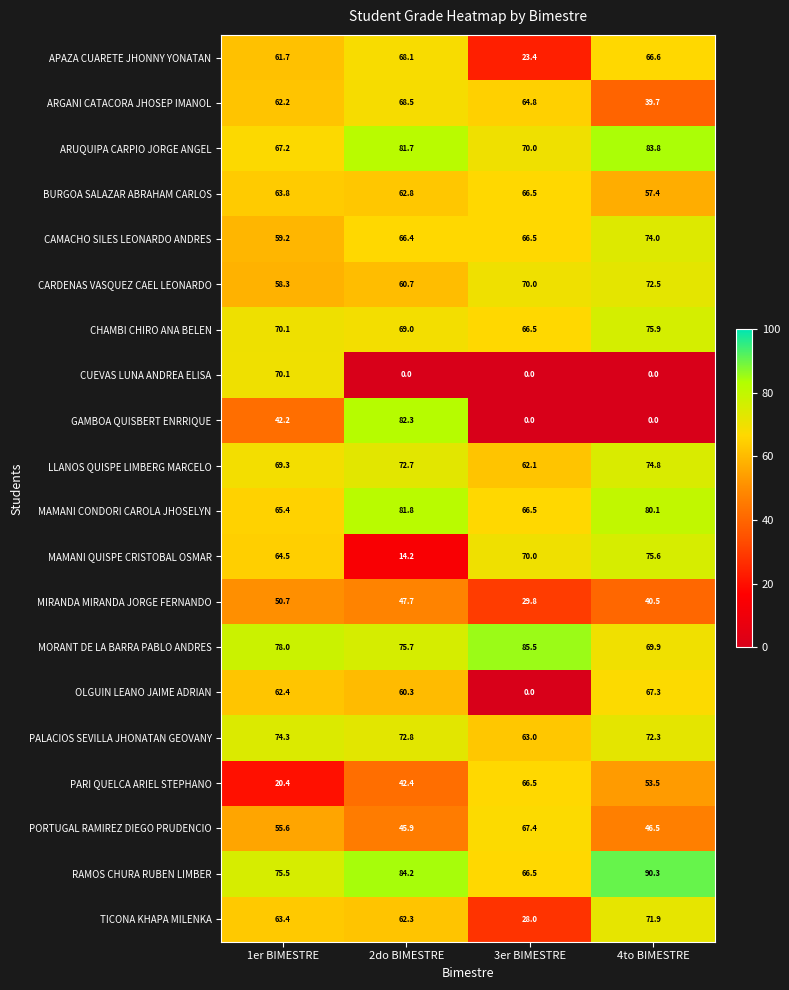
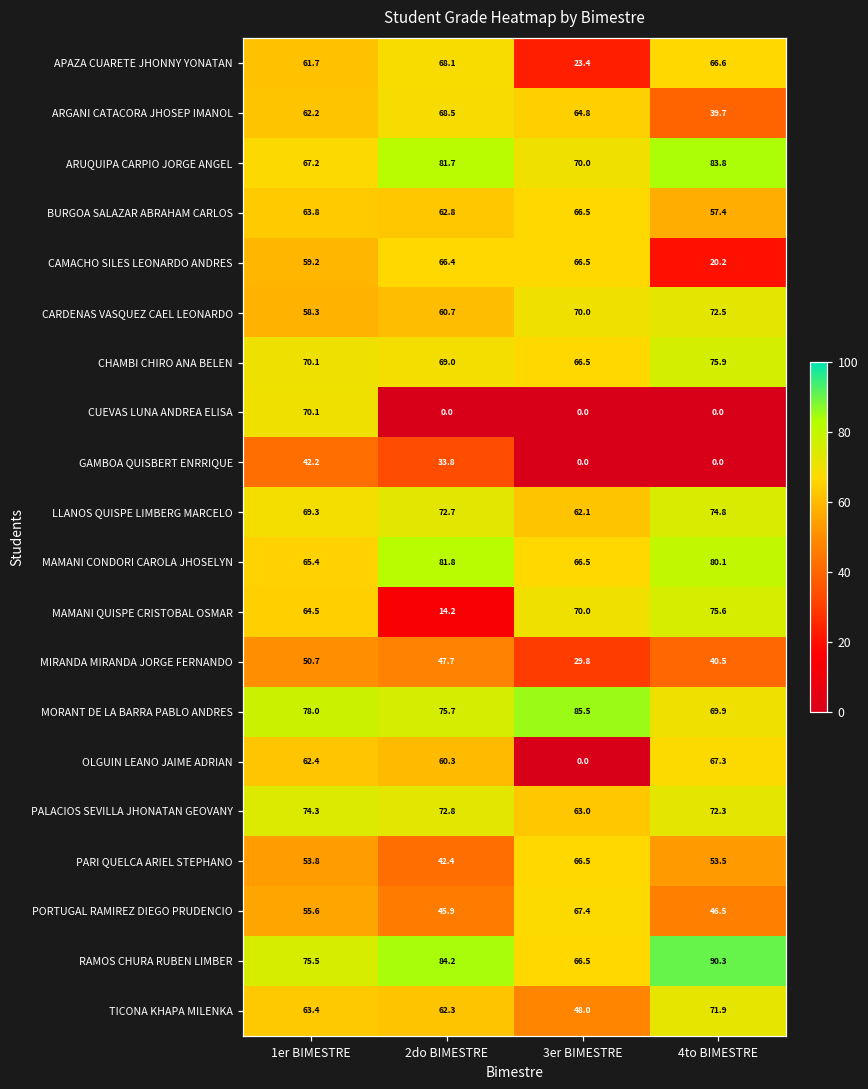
  {
    "APAZA CUARETE JHONNY YONATAN": {
      "1er BIMESTRE": 61.7,
      "2do BIMESTRE": 68.1,
      "3er BIMESTRE": 23.4,
      "4to BIMESTRE": 66.6
    },
    "ARGANI CATACORA JHOSEP IMANOL": {
      "1er BIMESTRE": 62.2,
      "2do BIMESTRE": 68.5,
      "3er BIMESTRE": 64.8,
      "4to BIMESTRE": 39.7
    },
    "ARUQUIPA CARPIO JORGE ANGEL": {
      "1er BIMESTRE": 67.2,
      "2do BIMESTRE": 81.7,
      "3er BIMESTRE": 70.0,
      "4to BIMESTRE": 83.8
    },
    "BURGOA SALAZAR ABRAHAM CARLOS": {
      "1er BIMESTRE": 63.8,
      "2do BIMESTRE": 62.8,
      "3er BIMESTRE": 66.5,
      "4to BIMESTRE": 57.4
    },
    "CAMACHO SILES LEONARDO ANDRES": {
      "1er BIMESTRE": 59.2,
      "2do BIMESTRE": 66.4,
      "3er BIMESTRE": 66.5,
-     "4to BIMESTRE": 74.0
+     "4to BIMESTRE": 20.2
    },
    "CARDENAS VASQUEZ CAEL LEONARDO": {
      "1er BIMESTRE": 58.3,
      "2do BIMESTRE": 60.7,
      "3er BIMESTRE": 70.0,
      "4to BIMESTRE": 72.5
    },
    "CHAMBI CHIRO ANA BELEN": {
      "1er BIMESTRE": 70.1,
      "2do BIMESTRE": 69.0,
      "3er BIMESTRE": 66.5,
      "4to BIMESTRE": 75.9
    },
    "CUEVAS LUNA ANDREA ELISA": {
      "1er BIMESTRE": 70.1,
      "2do BIMESTRE": 0.0,
      "3er BIMESTRE": 0.0,
      "4to BIMESTRE": 0.0
    },
    "GAMBOA QUISBERT ENRRIQUE": {
      "1er BIMESTRE": 42.2,
-     "2do BIMESTRE": 82.3,
+     "2do BIMESTRE": 33.8,
      "3er BIMESTRE": 0.0,
      "4to BIMESTRE": 0.0
    },
    "LLANOS QUISPE LIMBERG MARCELO": {
      "1er BIMESTRE": 69.3,
      "2do BIMESTRE": 72.7,
      "3er BIMESTRE": 62.1,
      "4to BIMESTRE": 74.8
    },
    "MAMANI CONDORI CAROLA JHOSELYN": {
      "1er BIMESTRE": 65.4,
      "2do BIMESTRE": 81.8,
      "3er BIMESTRE": 66.5,
      "4to BIMESTRE": 80.1
    },
    "MAMANI QUISPE CRISTOBAL OSMAR": {
      "1er BIMESTRE": 64.5,
      "2do BIMESTRE": 14.2,
      "3er BIMESTRE": 70.0,
      "4to BIMESTRE": 75.6
    },
    "MIRANDA MIRANDA JORGE FERNANDO": {
      "1er BIMESTRE": 50.7,
      "2do BIMESTRE": 47.7,
      "3er BIMESTRE": 29.8,
      "4to BIMESTRE": 40.5
    },
    "MORANT DE LA BARRA PABLO ANDRES": {
      "1er BIMESTRE": 78.0,
      "2do BIMESTRE": 75.7,
      "3er BIMESTRE": 85.5,
      "4to BIMESTRE": 69.9
    },
    "OLGUIN LEANO JAIME ADRIAN": {
      "1er BIMESTRE": 62.4,
      "2do BIMESTRE": 60.3,
      "3er BIMESTRE": 0.0,
      "4to BIMESTRE": 67.3
    },
    "PALACIOS SEVILLA JHONATAN GEOVANY": {
      "1er BIMESTRE": 74.3,
      "2do BIMESTRE": 72.8,
      "3er BIMESTRE": 63.0,
      "4to BIMESTRE": 72.3
    },
    "PARI QUELCA ARIEL STEPHANO": {
-     "1er BIMESTRE": 20.4,
+     "1er BIMESTRE": 53.8,
      "2do BIMESTRE": 42.4,
      "3er BIMESTRE": 66.5,
      "4to BIMESTRE": 53.5
    },
    "PORTUGAL RAMIREZ DIEGO PRUDENCIO": {
      "1er BIMESTRE": 55.6,
      "2do BIMESTRE": 45.9,
      "3er BIMESTRE": 67.4,
      "4to BIMESTRE": 46.5
    },
    "RAMOS CHURA RUBEN LIMBER": {
      "1er BIMESTRE": 75.5,
      "2do BIMESTRE": 84.2,
      "3er BIMESTRE": 66.5,
      "4to BIMESTRE": 90.3
    },
    "TICONA KHAPA MILENKA": {
      "1er BIMESTRE": 63.4,
      "2do BIMESTRE": 62.3,
-     "3er BIMESTRE": 28.0,
+     "3er BIMESTRE": 48.0,
      "4to BIMESTRE": 71.9
    }
  }
